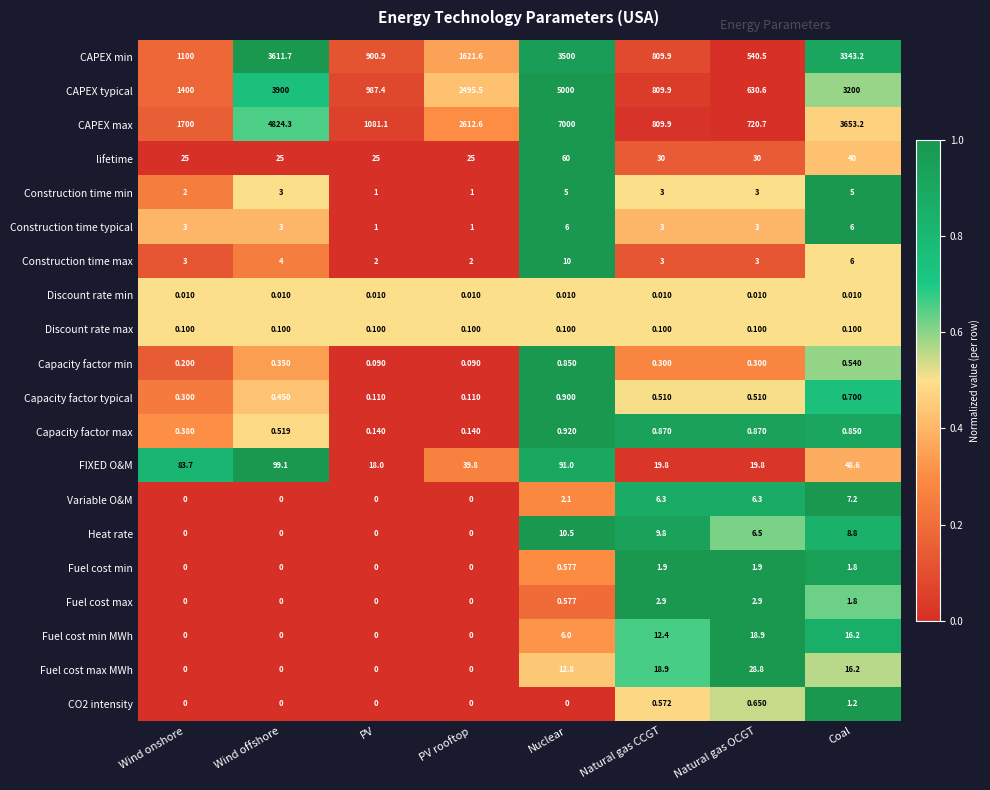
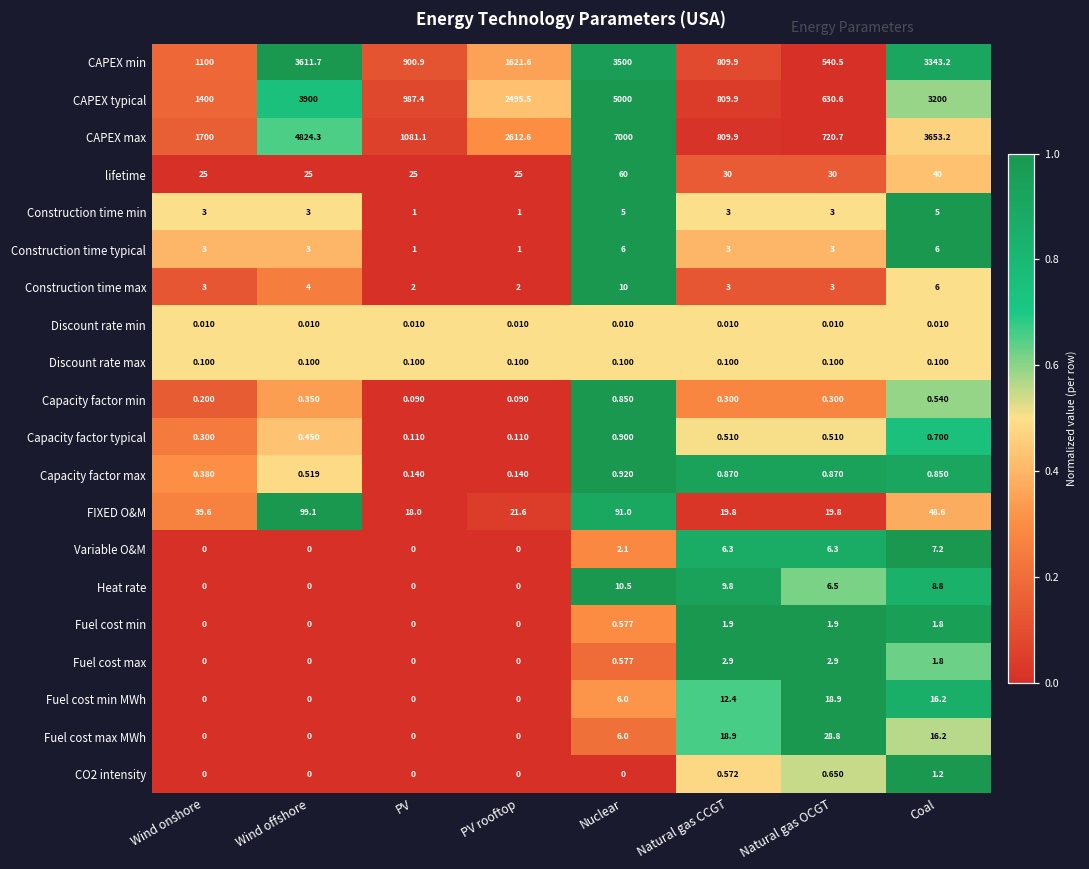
  {
    "CAPEX min": {
      "Wind onshore": 1100,
      "Wind offshore": 3611.7,
      "PV": 900.9,
      "PV rooftop": 1621.6,
      "Nuclear": 3500,
      "Natural gas CCGT": 809.9,
      "Natural gas OCGT": 540.5,
      "Coal": 3343.2
    },
    "CAPEX typical": {
      "Wind onshore": 1400,
      "Wind offshore": 3900,
      "PV": 987.4,
      "PV rooftop": 2495.5,
      "Nuclear": 5000,
      "Natural gas CCGT": 809.9,
      "Natural gas OCGT": 630.6,
      "Coal": 3200
    },
    "CAPEX max": {
      "Wind onshore": 1700,
      "Wind offshore": 4824.3,
      "PV": 1081.1,
      "PV rooftop": 2612.6,
      "Nuclear": 7000,
      "Natural gas CCGT": 809.9,
      "Natural gas OCGT": 720.7,
      "Coal": 3653.2
    },
    "lifetime": {
      "Wind onshore": 25,
      "Wind offshore": 25,
      "PV": 25,
      "PV rooftop": 25,
      "Nuclear": 60,
      "Natural gas CCGT": 30,
      "Natural gas OCGT": 30,
      "Coal": 40
    },
    "Construction time min": {
-     "Wind onshore": 2,
+     "Wind onshore": 3,
      "Wind offshore": 3,
      "PV": 1,
      "PV rooftop": 1,
      "Nuclear": 5,
      "Natural gas CCGT": 3,
      "Natural gas OCGT": 3,
      "Coal": 5
    },
    "Construction time typical": {
      "Wind onshore": 3,
      "Wind offshore": 3,
      "PV": 1,
      "PV rooftop": 1,
      "Nuclear": 6,
      "Natural gas CCGT": 3,
      "Natural gas OCGT": 3,
      "Coal": 6
    },
    "Construction time max": {
      "Wind onshore": 3,
      "Wind offshore": 4,
      "PV": 2,
      "PV rooftop": 2,
      "Nuclear": 10,
      "Natural gas CCGT": 3,
      "Natural gas OCGT": 3,
      "Coal": 6
    },
    "Discount rate min": {
      "Wind onshore": 0.010,
      "Wind offshore": 0.010,
      "PV": 0.010,
      "PV rooftop": 0.010,
      "Nuclear": 0.010,
      "Natural gas CCGT": 0.010,
      "Natural gas OCGT": 0.010,
      "Coal": 0.010
    },
    "Discount rate max": {
      "Wind onshore": 0.100,
      "Wind offshore": 0.100,
      "PV": 0.100,
      "PV rooftop": 0.100,
      "Nuclear": 0.100,
      "Natural gas CCGT": 0.100,
      "Natural gas OCGT": 0.100,
      "Coal": 0.100
    },
    "Capacity factor min": {
      "Wind onshore": 0.200,
      "Wind offshore": 0.350,
      "PV": 0.090,
      "PV rooftop": 0.090,
      "Nuclear": 0.850,
      "Natural gas CCGT": 0.300,
      "Natural gas OCGT": 0.300,
      "Coal": 0.540
    },
    "Capacity factor typical": {
      "Wind onshore": 0.300,
      "Wind offshore": 0.450,
      "PV": 0.110,
      "PV rooftop": 0.110,
      "Nuclear": 0.900,
      "Natural gas CCGT": 0.510,
      "Natural gas OCGT": 0.510,
      "Coal": 0.700
    },
    "Capacity factor max": {
      "Wind onshore": 0.380,
      "Wind offshore": 0.519,
      "PV": 0.140,
      "PV rooftop": 0.140,
      "Nuclear": 0.920,
      "Natural gas CCGT": 0.870,
      "Natural gas OCGT": 0.870,
      "Coal": 0.850
    },
    "FIXED O&M": {
-     "Wind onshore": 83.7,
+     "Wind onshore": 39.6,
      "Wind offshore": 99.1,
      "PV": 18.0,
-     "PV rooftop": 39.8,
+     "PV rooftop": 21.6,
      "Nuclear": 91.0,
      "Natural gas CCGT": 19.8,
      "Natural gas OCGT": 19.8,
      "Coal": 48.6
    },
    "Variable O&M": {
      "Wind onshore": 0,
      "Wind offshore": 0,
      "PV": 0,
      "PV rooftop": 0,
      "Nuclear": 2.1,
      "Natural gas CCGT": 6.3,
      "Natural gas OCGT": 6.3,
      "Coal": 7.2
    },
    "Heat rate": {
      "Wind onshore": 0,
      "Wind offshore": 0,
      "PV": 0,
      "PV rooftop": 0,
      "Nuclear": 10.5,
      "Natural gas CCGT": 9.8,
      "Natural gas OCGT": 6.5,
      "Coal": 8.8
    },
    "Fuel cost min": {
      "Wind onshore": 0,
      "Wind offshore": 0,
      "PV": 0,
      "PV rooftop": 0,
      "Nuclear": 0.577,
      "Natural gas CCGT": 1.9,
      "Natural gas OCGT": 1.9,
      "Coal": 1.8
    },
    "Fuel cost max": {
      "Wind onshore": 0,
      "Wind offshore": 0,
      "PV": 0,
      "PV rooftop": 0,
      "Nuclear": 0.577,
      "Natural gas CCGT": 2.9,
      "Natural gas OCGT": 2.9,
      "Coal": 1.8
    },
    "Fuel cost min MWh": {
      "Wind onshore": 0,
      "Wind offshore": 0,
      "PV": 0,
      "PV rooftop": 0,
      "Nuclear": 6.0,
      "Natural gas CCGT": 12.4,
      "Natural gas OCGT": 18.9,
      "Coal": 16.2
    },
    "Fuel cost max MWh": {
      "Wind onshore": 0,
      "Wind offshore": 0,
      "PV": 0,
      "PV rooftop": 0,
-     "Nuclear": 12.8,
+     "Nuclear": 6.0,
      "Natural gas CCGT": 18.9,
      "Natural gas OCGT": 28.8,
      "Coal": 16.2
    },
    "CO2 intensity": {
      "Wind onshore": 0,
      "Wind offshore": 0,
      "PV": 0,
      "PV rooftop": 0,
      "Nuclear": 0,
      "Natural gas CCGT": 0.572,
      "Natural gas OCGT": 0.650,
      "Coal": 1.2
    }
  }
